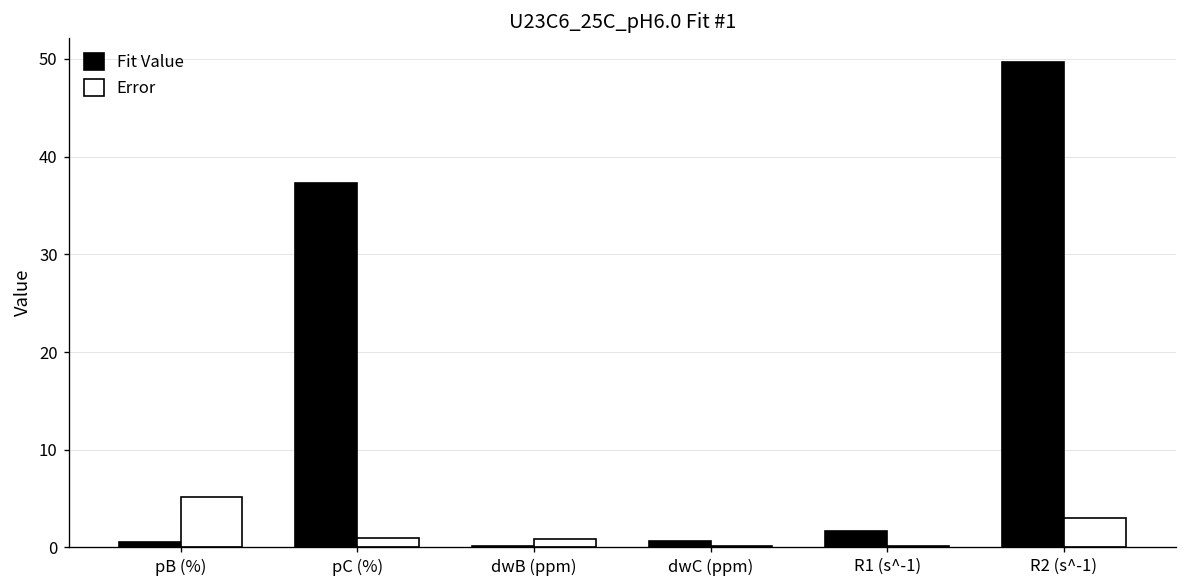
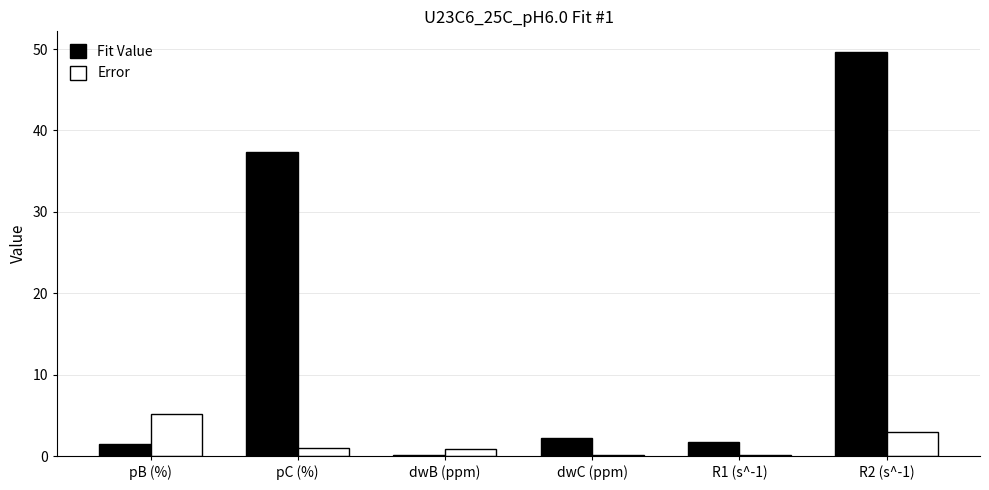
  {
    "Fit Value": {
-     "pB (%)": 1,
+     "pB (%)": 2,
      "pC (%)": 37,
-     "dwC (ppm)": 1,
+     "dwC (ppm)": 2,
      "R1 (s^-1)": 2,
      "R2 (s^-1)": 50
    },
    "Error": {
      "pB (%)": 5,
      "pC (%)": 1,
      "dwB (ppm)": 1,
      "R2 (s^-1)": 3
    }
  }
